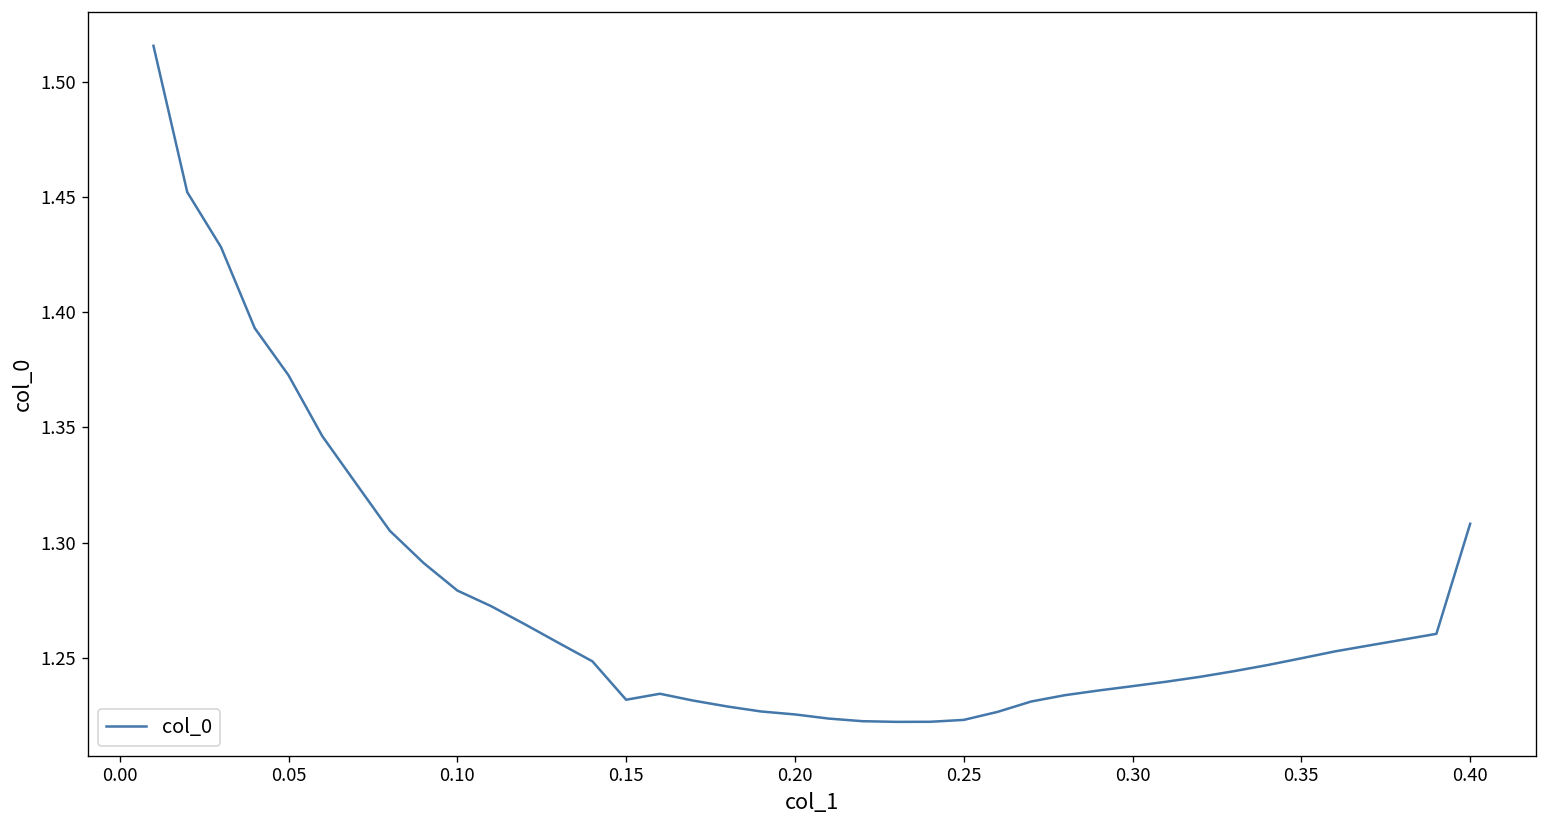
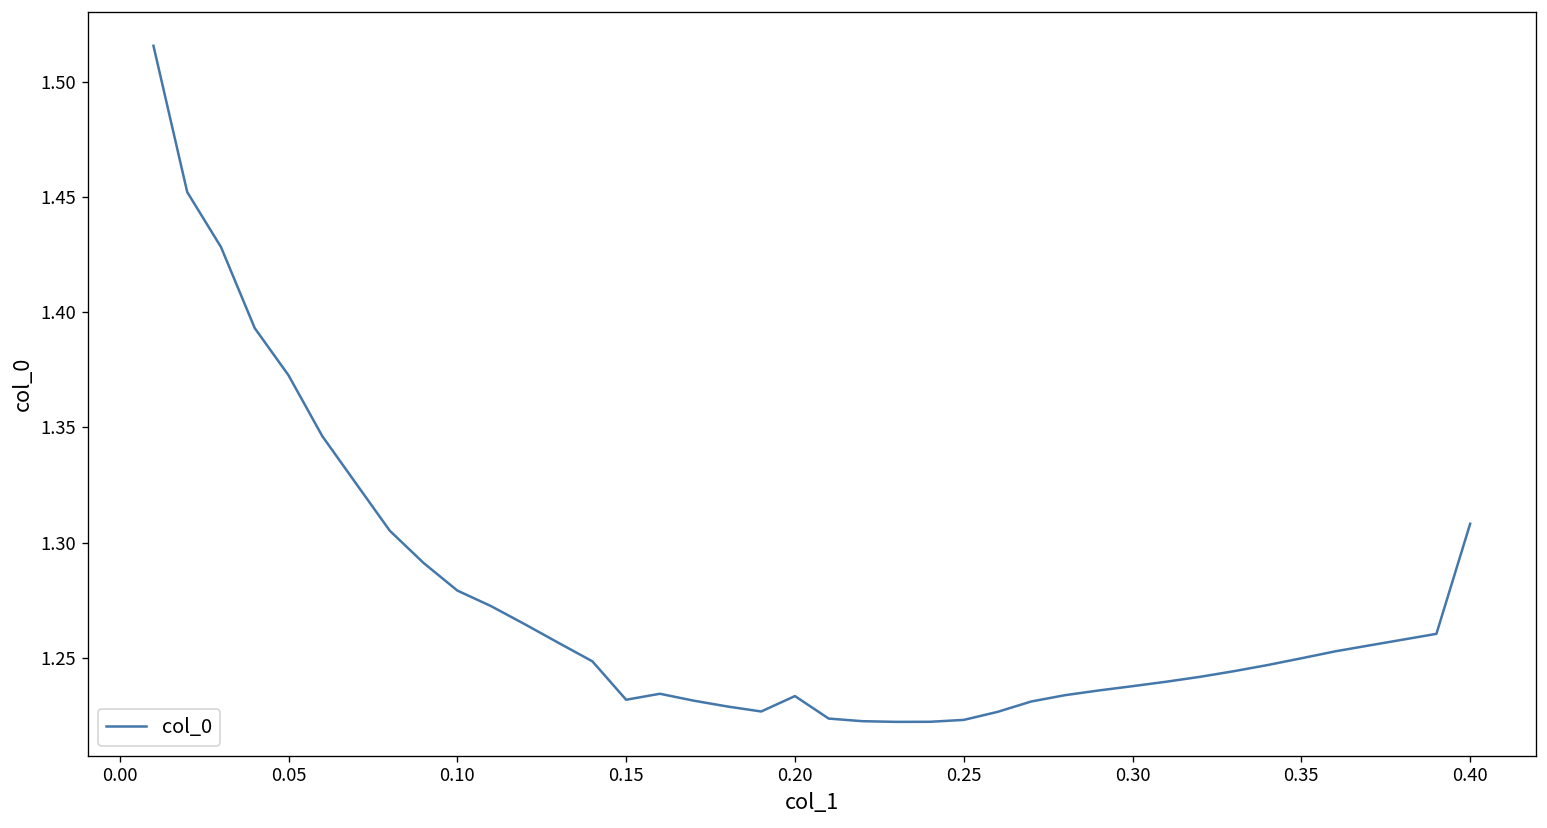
  {
    "0.05": 1.373,
    "0.10": 1.279,
    "0.15": 1.232,
-   "0.20": 1.225,
+   "0.20": 1.233,
    "0.25": 1.223,
    "0.30": 1.238,
    "0.35": 1.250,
    "0.40": 1.308
  }
